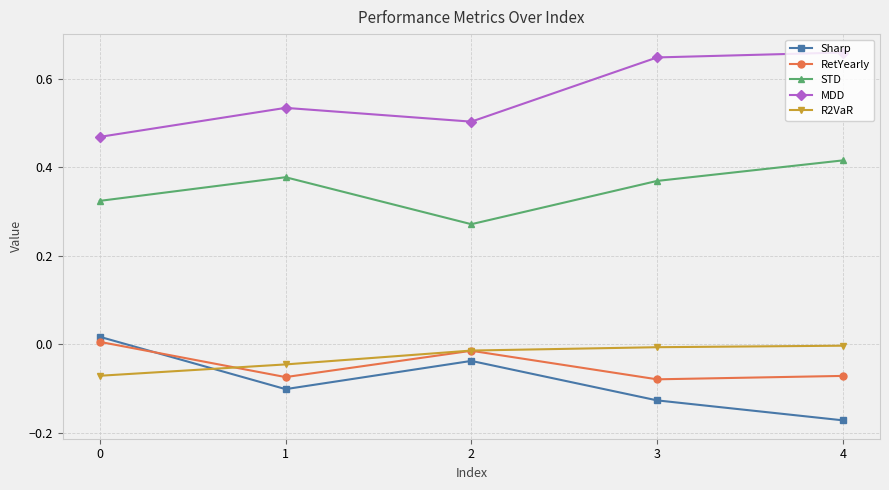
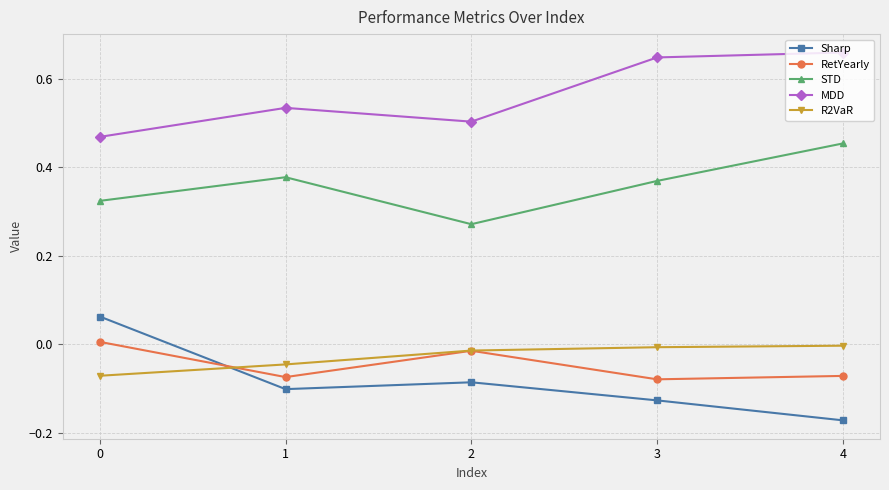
  {
    "Sharp": {
-     "0": 0.02,
+     "0": 0.06,
      "1": -0.10,
-     "2": -0.04,
+     "2": -0.09,
      "3": -0.13,
      "4": -0.17
    },
    "RetYearly": {
      "0": 0.01,
      "1": -0.07,
      "3": -0.08,
      "4": -0.07
    },
    "STD": {
      "0": 0.32,
      "1": 0.38,
      "2": 0.27,
      "3": 0.37,
-     "4": 0.42
+     "4": 0.45
    },
    "MDD": {
      "0": 0.47,
      "1": 0.53,
      "2": 0.50,
      "3": 0.65
    },
    "R2VaR": {
      "0": -0.07,
      "1": -0.05,
      "3": -0.01,
      "4": 0.00
    }
  }
